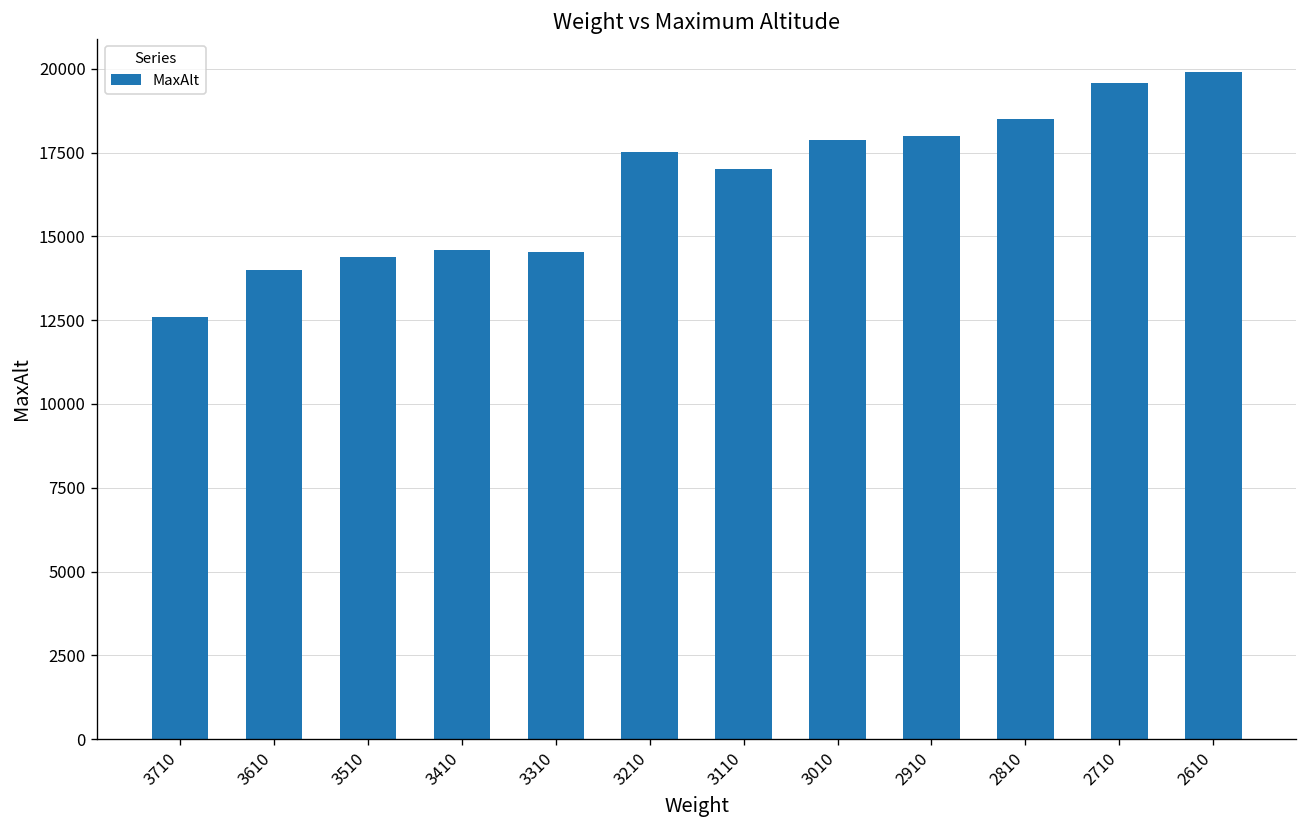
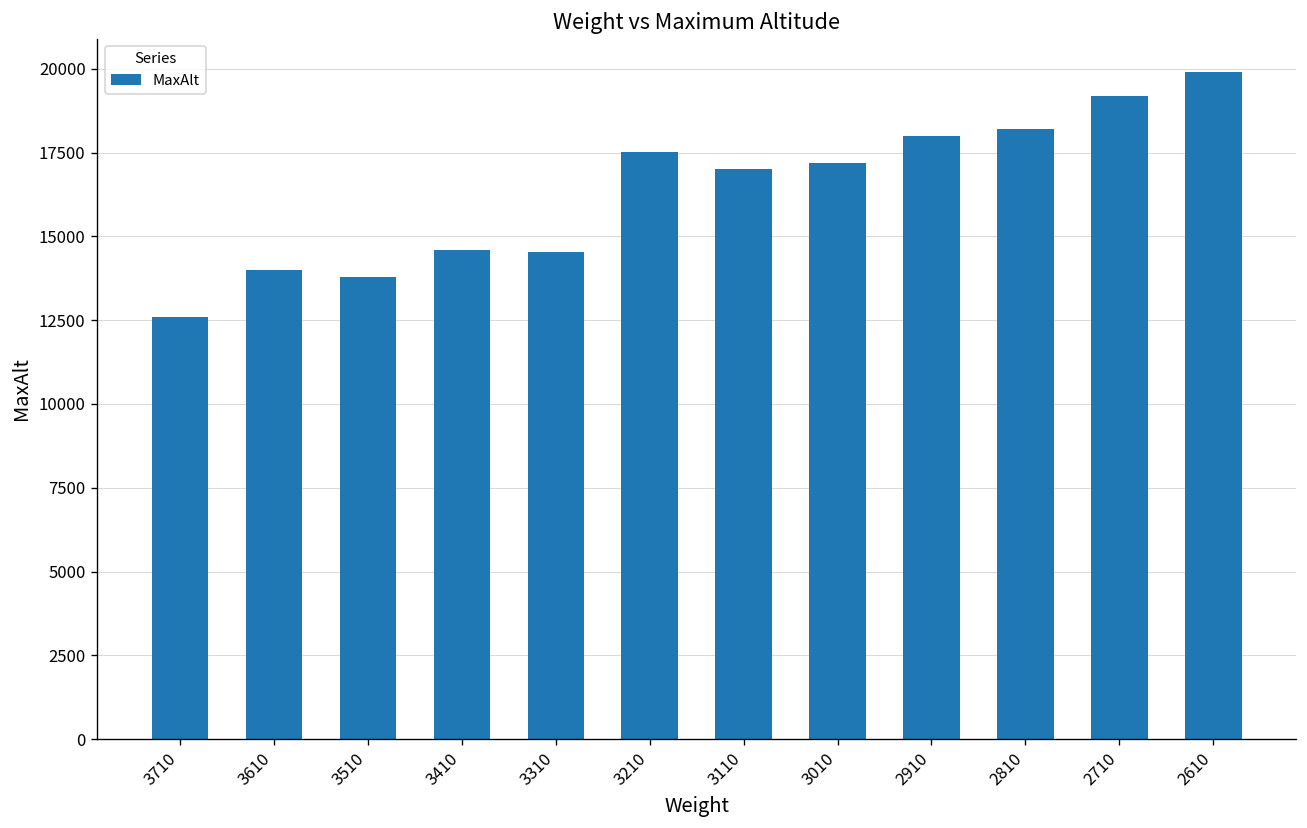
  {
    "3710": 12600,
    "3610": 14000,
-   "3510": 14400,
+   "3510": 13800,
    "3410": 14600,
    "3310": 14500,
    "3210": 17500,
    "3110": 17000,
-   "3010": 17900,
+   "3010": 17200,
    "2910": 18000,
-   "2810": 18500,
-   "2710": 19600,
+   "2810": 18200,
+   "2710": 19200,
    "2610": 19900
  }
